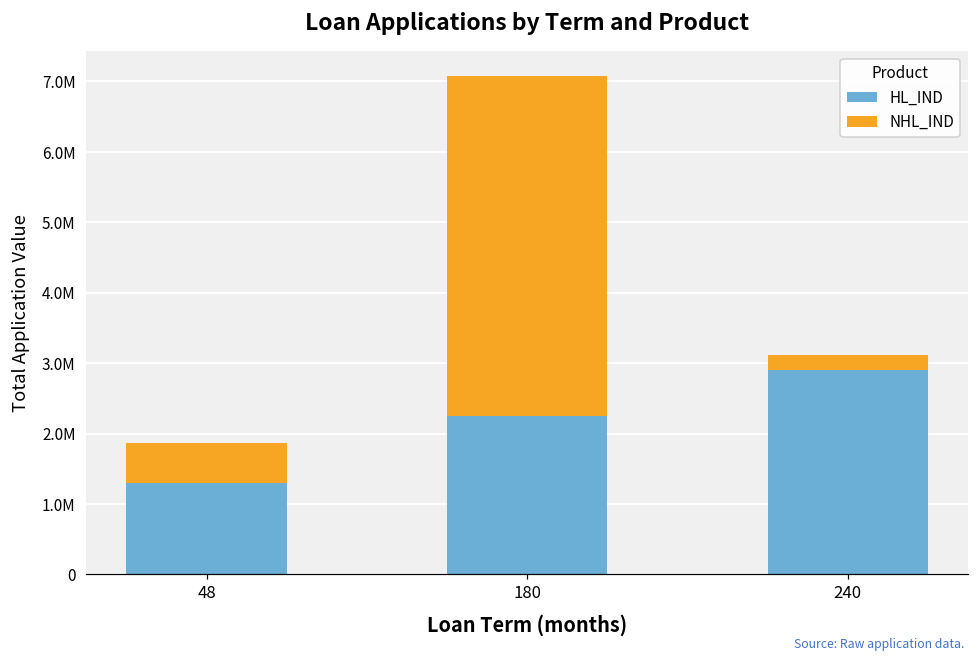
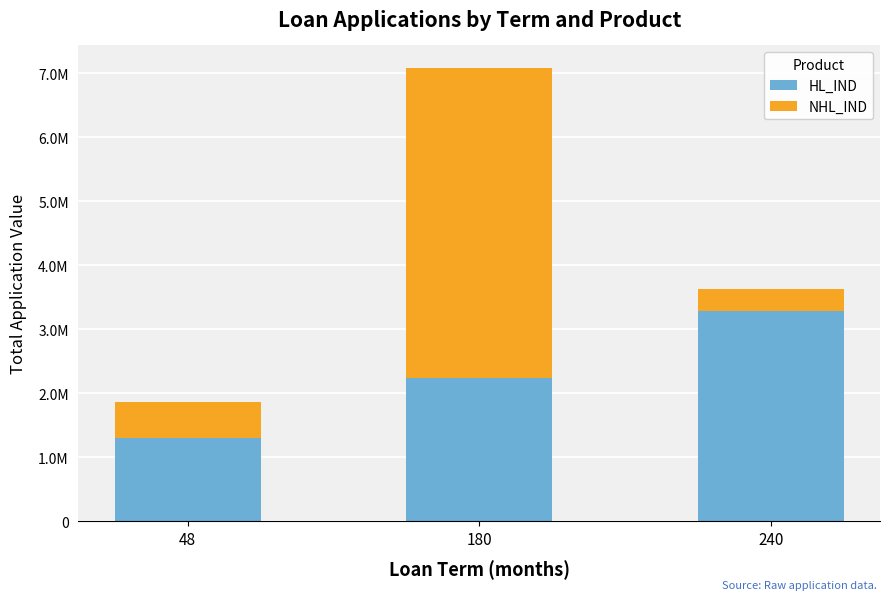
  {
    "HL_IND": {
      "48": 1300000,
      "180": 2200000,
-     "240": 2900000
+     "240": 3300000
    },
    "NHL_IND": {
      "48": 600000,
      "180": 4800000,
-     "240": 200000
+     "240": 300000
    }
  }
